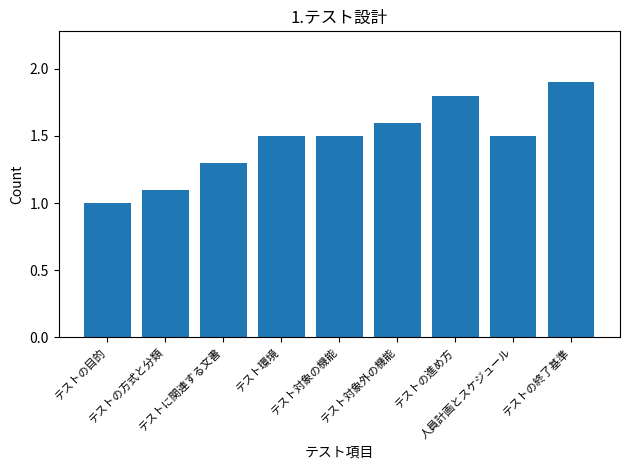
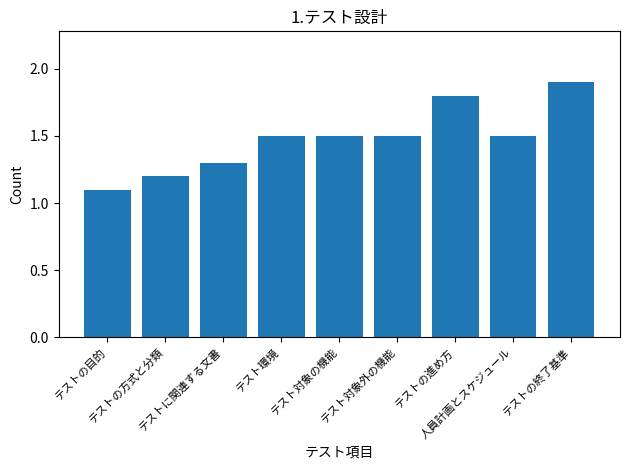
  {
-   "テストの目的": 1.0,
-   "テストの方式と分類": 1.1,
+   "テストの目的": 1.1,
+   "テストの方式と分類": 1.2,
    "テストに関連する文書": 1.3,
    "テスト環境": 1.5,
    "テスト対象の機能": 1.5,
-   "テスト対象外の機能": 1.6,
+   "テスト対象外の機能": 1.5,
    "テストの進め方": 1.8,
    "人員計画とスケジュール": 1.5,
    "テストの終了基準": 1.9
  }
